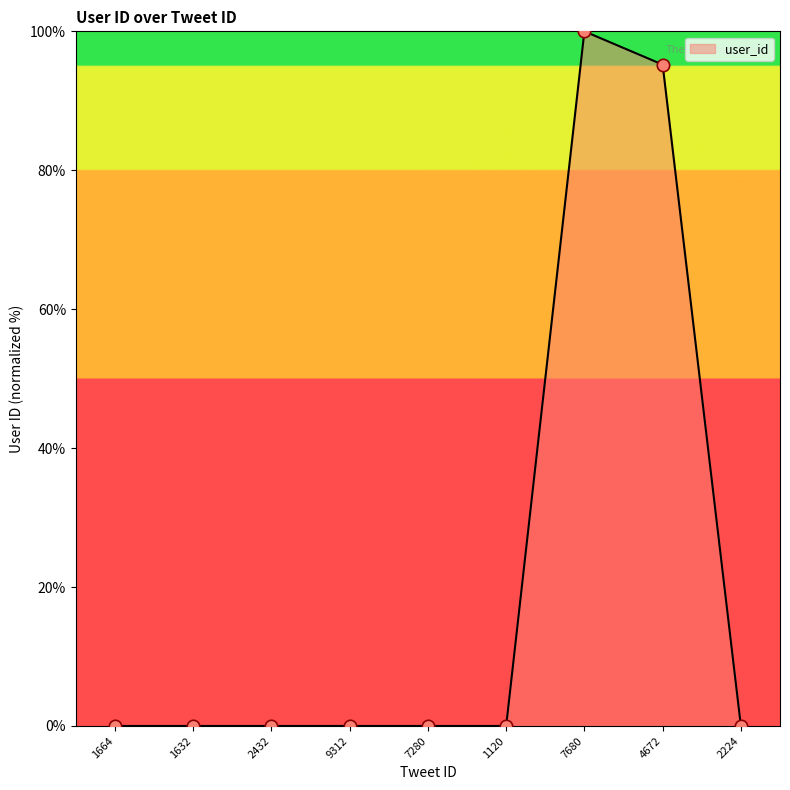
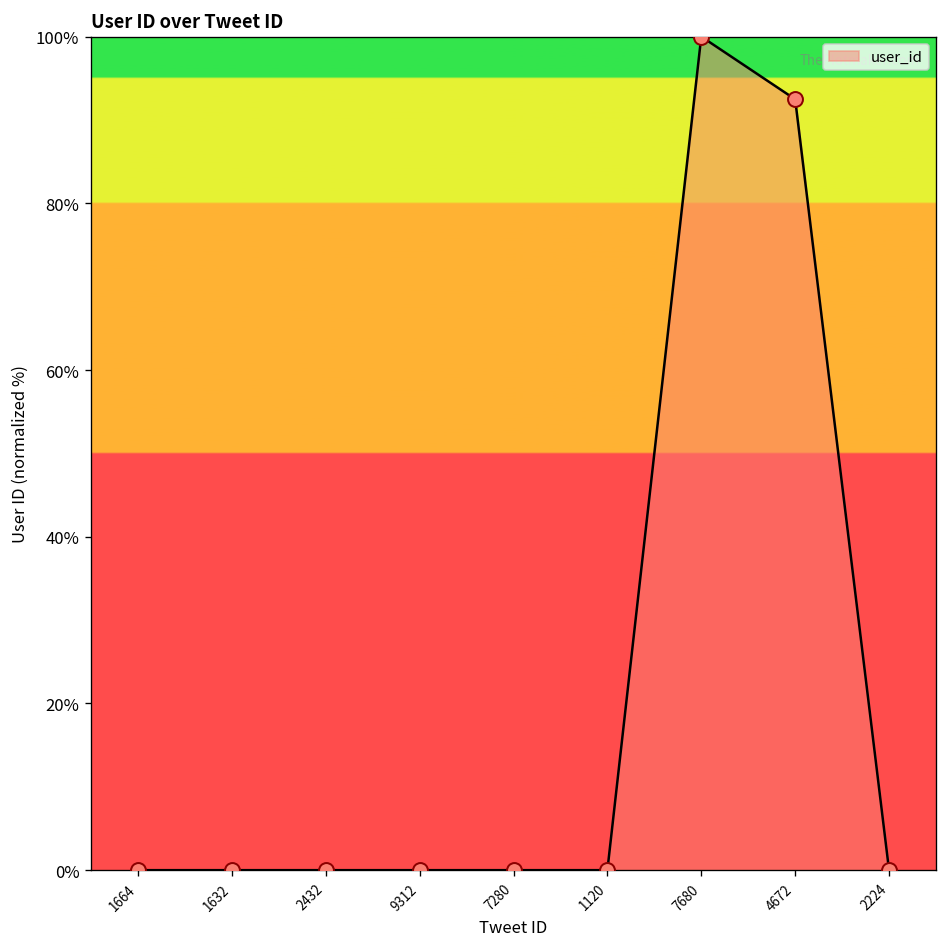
  {
    "1664": "0%",
    "1632": "0%",
    "2432": "0%",
    "9312": "0%",
    "7280": "0%",
    "1120": "0%",
    "7680": "100%",
-   "4672": "95%",
+   "4672": "92%",
    "2224": "0%"
  }
